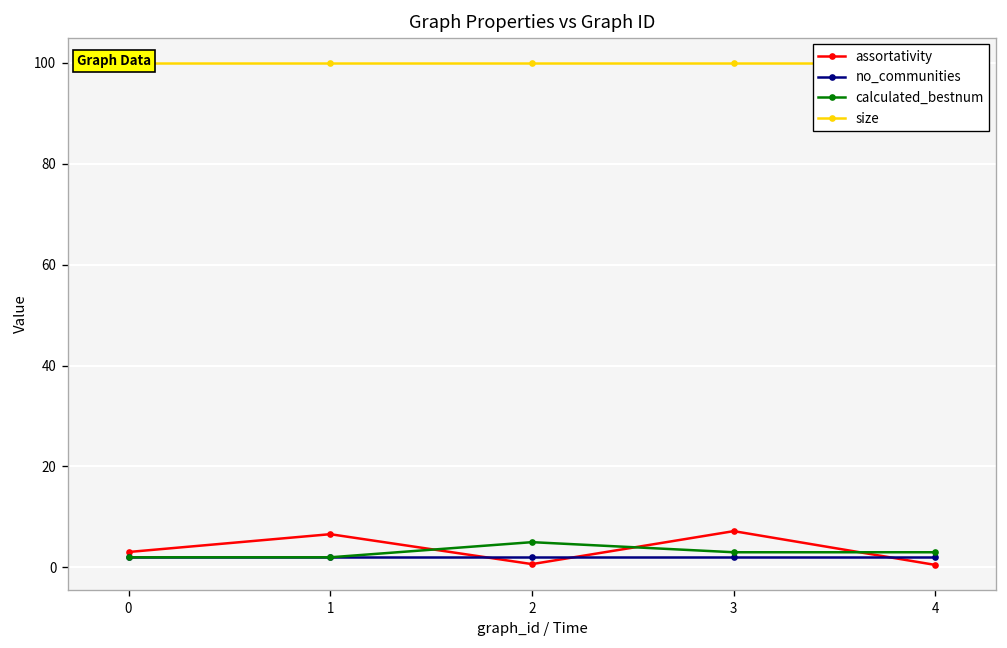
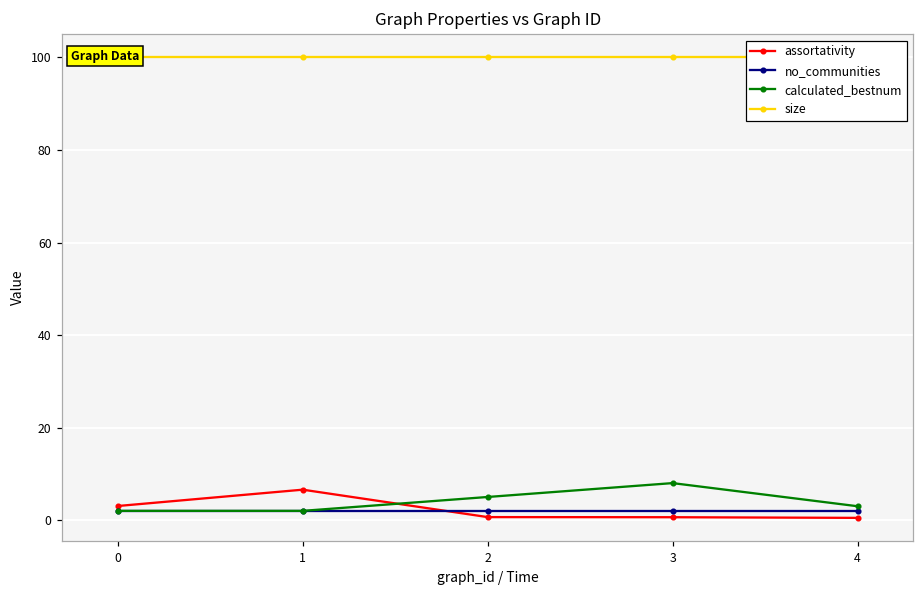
  {
    "assortativity": {
      "0": 3,
      "1": 7,
      "2": 1,
-     "3": 7,
+     "3": 1,
      "4": 0
    },
    "no_communities": {
      "2": 2,
      "3": 2,
      "4": 2
    },
    "calculated_bestnum": {
      "2": 5,
-     "3": 3,
+     "3": 8,
      "4": 3
    },
    "size": {
      "1": 100,
      "2": 100,
      "3": 100
    }
  }
